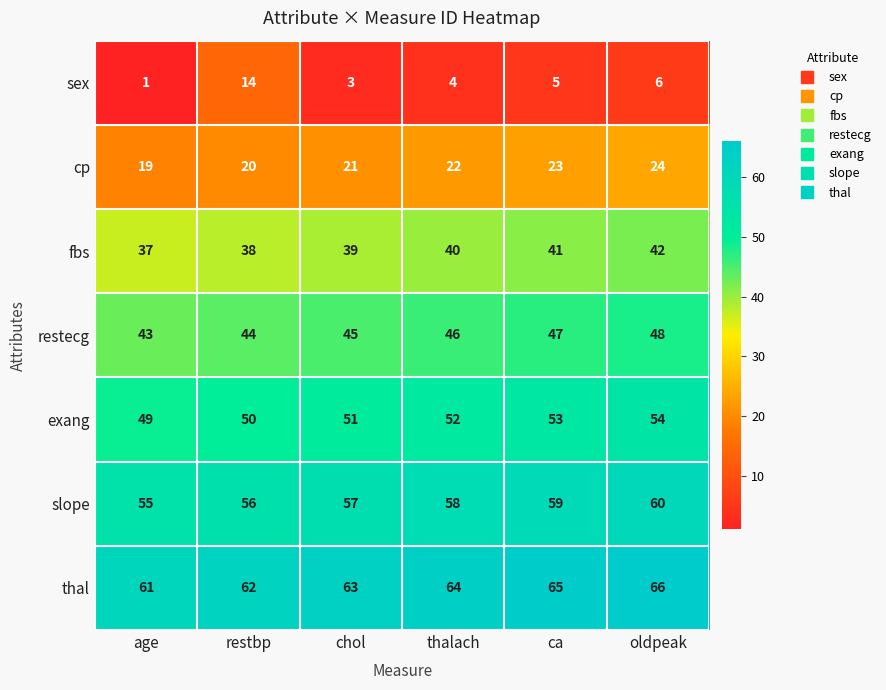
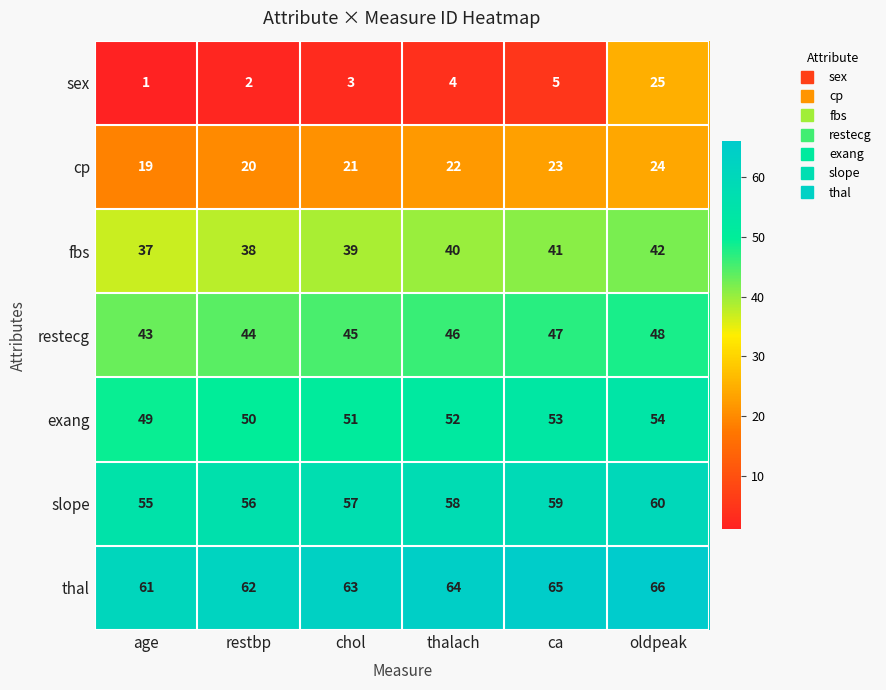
  {
    "sex": {
      "age": 1,
-     "restbp": 14,
+     "restbp": 2,
      "chol": 3,
      "thalach": 4,
      "ca": 5,
-     "oldpeak": 6
+     "oldpeak": 25
    },
    "cp": {
      "age": 19,
      "restbp": 20,
      "chol": 21,
      "thalach": 22,
      "ca": 23,
      "oldpeak": 24
    },
    "fbs": {
      "age": 37,
      "restbp": 38,
      "chol": 39,
      "thalach": 40,
      "ca": 41,
      "oldpeak": 42
    },
    "restecg": {
      "age": 43,
      "restbp": 44,
      "chol": 45,
      "thalach": 46,
      "ca": 47,
      "oldpeak": 48
    },
    "exang": {
      "age": 49,
      "restbp": 50,
      "chol": 51,
      "thalach": 52,
      "ca": 53,
      "oldpeak": 54
    },
    "slope": {
      "age": 55,
      "restbp": 56,
      "chol": 57,
      "thalach": 58,
      "ca": 59,
      "oldpeak": 60
    },
    "thal": {
      "age": 61,
      "restbp": 62,
      "chol": 63,
      "thalach": 64,
      "ca": 65,
      "oldpeak": 66
    }
  }
